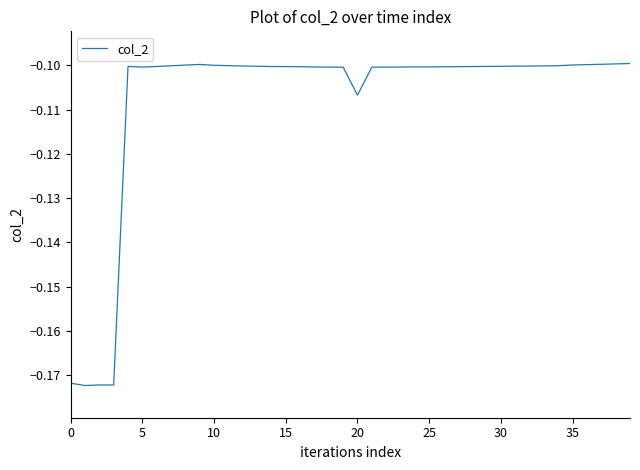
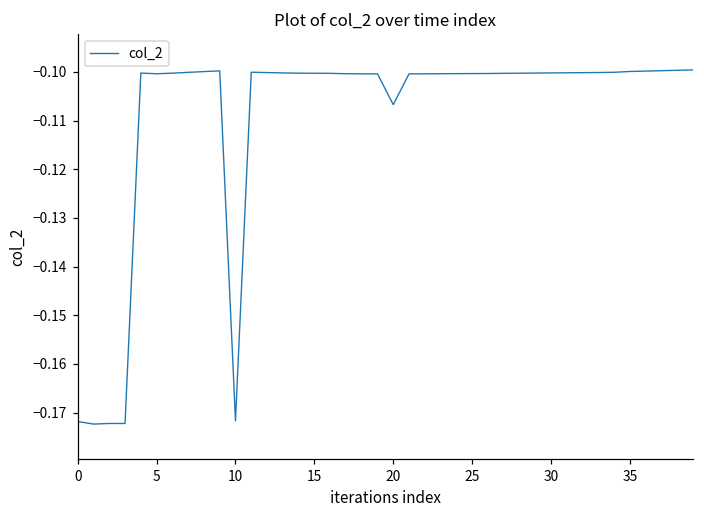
  {
    "0": -0.172,
    "5": -0.100,
-   "10": -0.100,
+   "10": -0.172,
    "15": -0.100,
    "20": -0.107,
    "25": -0.100,
    "30": -0.100,
    "35": -0.100
  }
